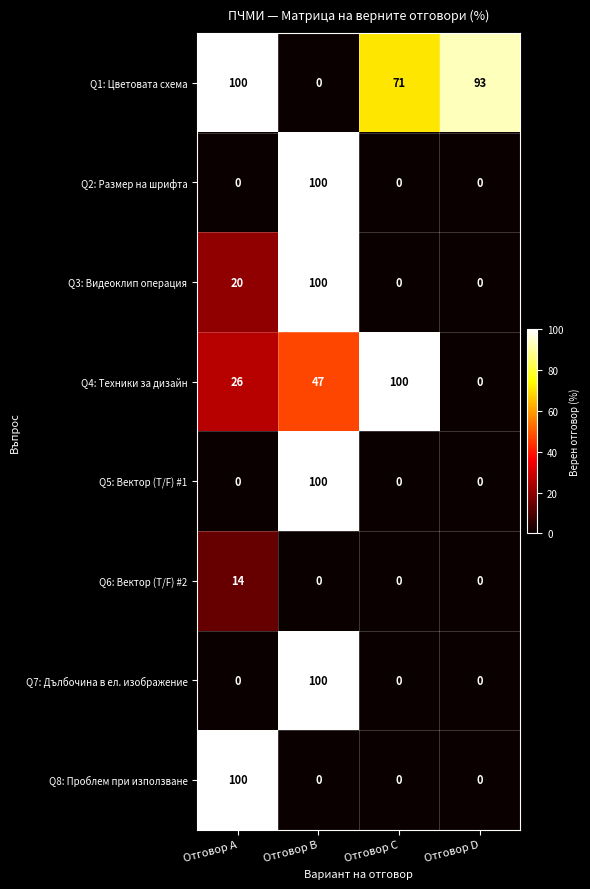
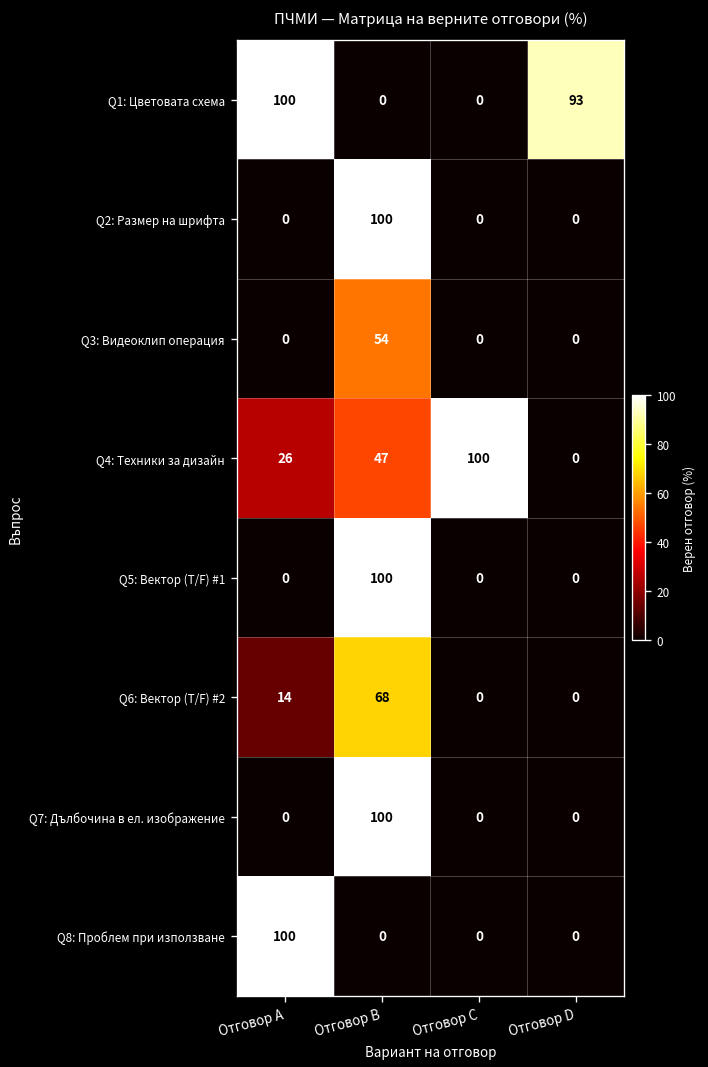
  {
    "Q1: Цветовата схема": {
      "Отговор A": 100,
      "Отговор B": 0,
-     "Отговор C": 71,
+     "Отговор C": 0,
      "Отговор D": 93
    },
    "Q2: Размер на шрифта": {
      "Отговор A": 0,
      "Отговор B": 100,
      "Отговор C": 0,
      "Отговор D": 0
    },
    "Q3: Видеоклип операция": {
-     "Отговор A": 20,
-     "Отговор B": 100,
+     "Отговор A": 0,
+     "Отговор B": 54,
      "Отговор C": 0,
      "Отговор D": 0
    },
    "Q4: Техники за дизайн": {
      "Отговор A": 26,
      "Отговор B": 47,
      "Отговор C": 100,
      "Отговор D": 0
    },
    "Q5: Вектор (T/F) #1": {
      "Отговор A": 0,
      "Отговор B": 100,
      "Отговор C": 0,
      "Отговор D": 0
    },
    "Q6: Вектор (T/F) #2": {
      "Отговор A": 14,
-     "Отговор B": 0,
+     "Отговор B": 68,
      "Отговор C": 0,
      "Отговор D": 0
    },
    "Q7: Дълбочина в ел. изображение": {
      "Отговор A": 0,
      "Отговор B": 100,
      "Отговор C": 0,
      "Отговор D": 0
    },
    "Q8: Проблем при използване": {
      "Отговор A": 100,
      "Отговор B": 0,
      "Отговор C": 0,
      "Отговор D": 0
    }
  }
